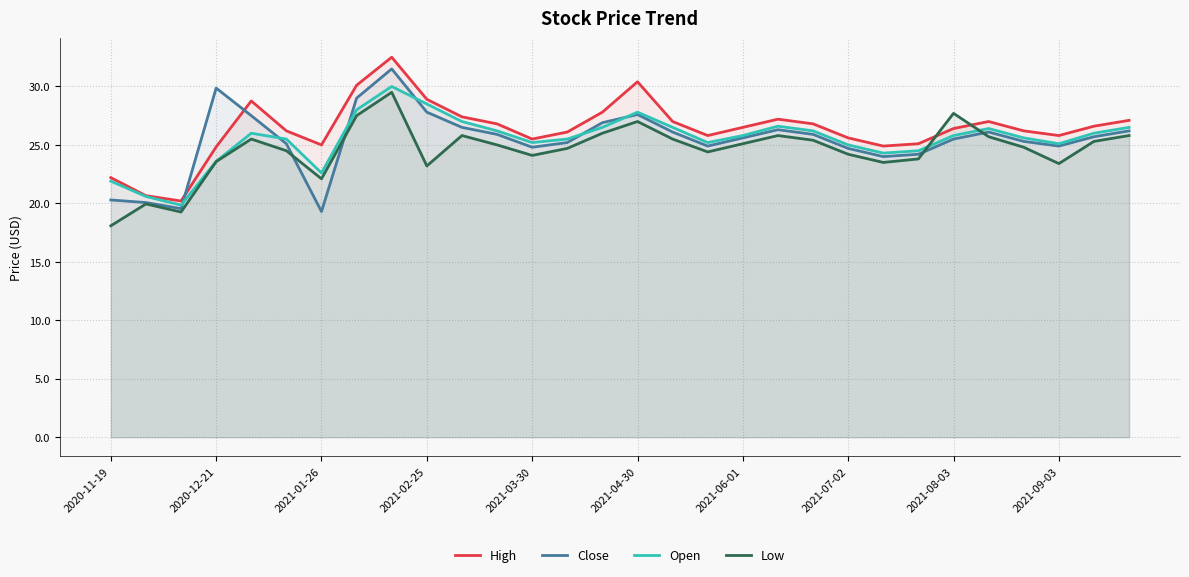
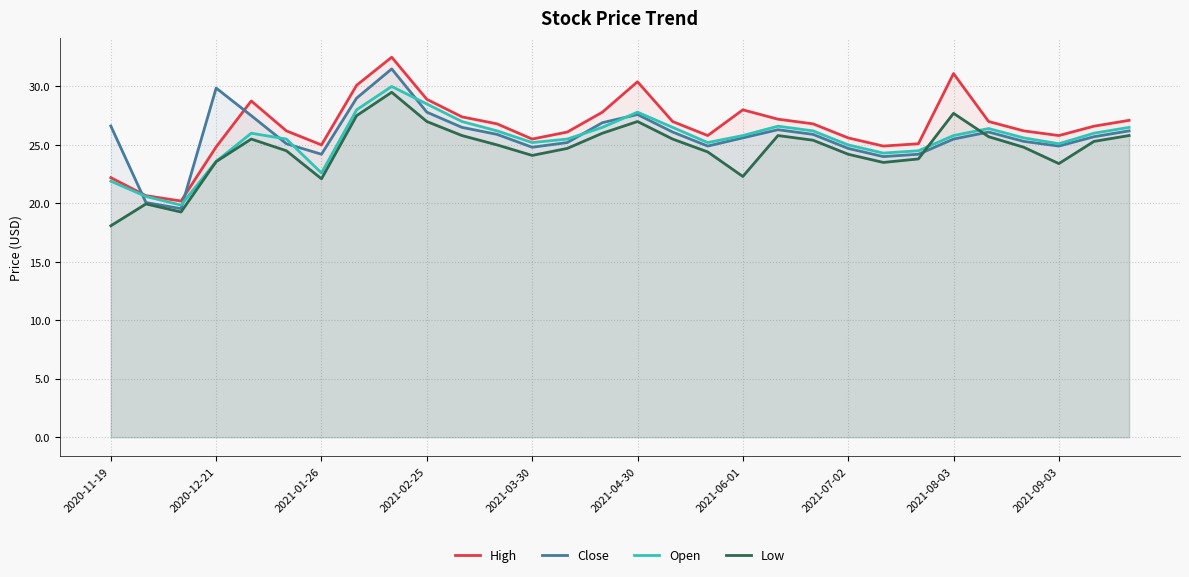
  {
    "High": {
      "2020-11-19": 22.2,
      "2020-12-21": 24.8,
      "2021-01-26": 25.0,
      "2021-02-25": 28.9,
      "2021-03-30": 25.5,
      "2021-04-30": 30.4,
-     "2021-06-01": 26.5,
+     "2021-06-01": 28.0,
      "2021-07-02": 25.6,
-     "2021-08-03": 26.4,
+     "2021-08-03": 31.1,
      "2021-09-03": 25.8
    },
    "Close": {
-     "2020-11-19": 20.3,
+     "2020-11-19": 26.6,
      "2020-12-21": 29.9,
-     "2021-01-26": 19.3,
+     "2021-01-26": 24.2,
      "2021-02-25": 27.8,
      "2021-03-30": 24.8,
      "2021-07-02": 24.7,
      "2021-08-03": 25.5
    },
    "Open": {
      "2020-11-19": 21.9,
      "2021-01-26": 22.6,
      "2021-02-25": 28.5,
      "2021-03-30": 25.2,
      "2021-07-02": 25.0,
      "2021-08-03": 25.8
    },
    "Low": {
      "2020-11-19": 18.1,
      "2021-01-26": 22.1,
-     "2021-02-25": 23.2,
+     "2021-02-25": 27.0,
      "2021-03-30": 24.1,
      "2021-04-30": 27.0,
-     "2021-06-01": 25.1,
+     "2021-06-01": 22.3,
      "2021-07-02": 24.2,
      "2021-08-03": 27.7,
      "2021-09-03": 23.4
    }
  }
